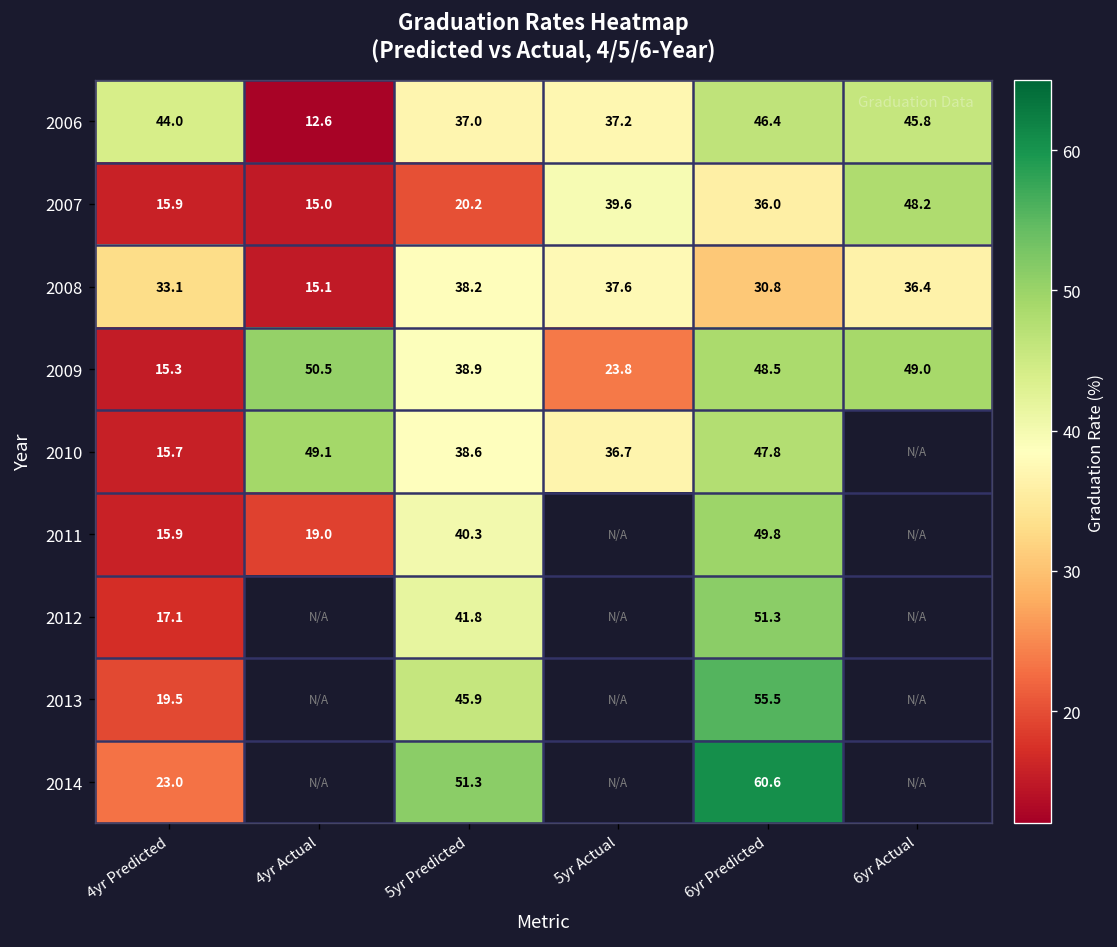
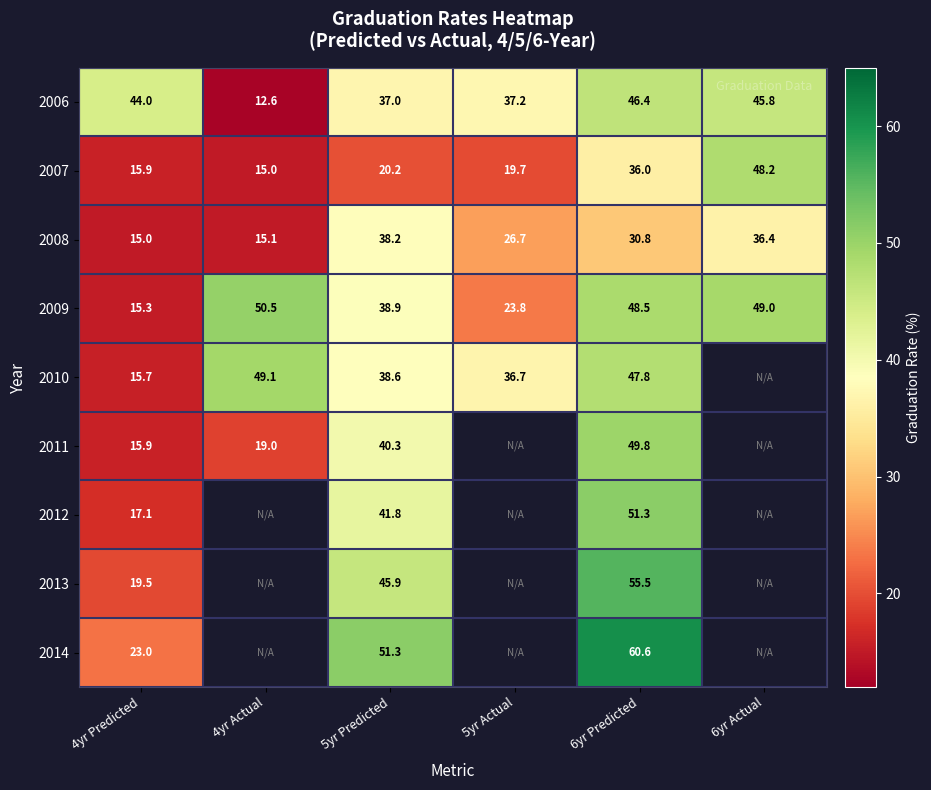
  {
    "2006": {
      "4yr Predicted": 44.0,
      "4yr Actual": 12.6,
      "5yr Predicted": 37.0,
      "5yr Actual": 37.2,
      "6yr Predicted": 46.4,
      "6yr Actual": 45.8
    },
    "2007": {
      "4yr Predicted": 15.9,
      "4yr Actual": 15.0,
      "5yr Predicted": 20.2,
-     "5yr Actual": 39.6,
+     "5yr Actual": 19.7,
      "6yr Predicted": 36.0,
      "6yr Actual": 48.2
    },
    "2008": {
-     "4yr Predicted": 33.1,
+     "4yr Predicted": 15.0,
      "4yr Actual": 15.1,
      "5yr Predicted": 38.2,
-     "5yr Actual": 37.6,
+     "5yr Actual": 26.7,
      "6yr Predicted": 30.8,
      "6yr Actual": 36.4
    },
    "2009": {
      "4yr Predicted": 15.3,
      "4yr Actual": 50.5,
      "5yr Predicted": 38.9,
      "5yr Actual": 23.8,
      "6yr Predicted": 48.5,
      "6yr Actual": 49.0
    },
    "2010": {
      "4yr Predicted": 15.7,
      "4yr Actual": 49.1,
      "5yr Predicted": 38.6,
      "5yr Actual": 36.7,
      "6yr Predicted": 47.8
    },
    "2011": {
      "4yr Predicted": 15.9,
      "4yr Actual": 19.0,
      "5yr Predicted": 40.3,
      "6yr Predicted": 49.8
    },
    "2012": {
      "4yr Predicted": 17.1,
      "5yr Predicted": 41.8,
      "6yr Predicted": 51.3
    },
    "2013": {
      "4yr Predicted": 19.5,
      "5yr Predicted": 45.9,
      "6yr Predicted": 55.5
    },
    "2014": {
      "4yr Predicted": 23.0,
      "5yr Predicted": 51.3,
      "6yr Predicted": 60.6
    }
  }
